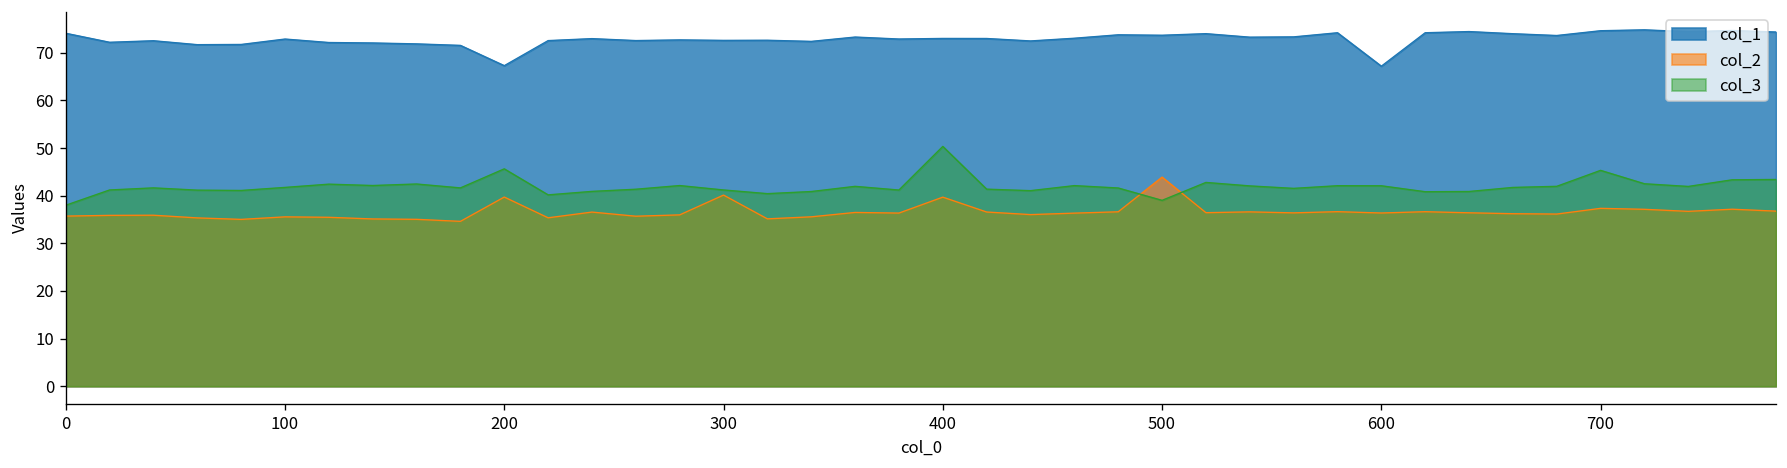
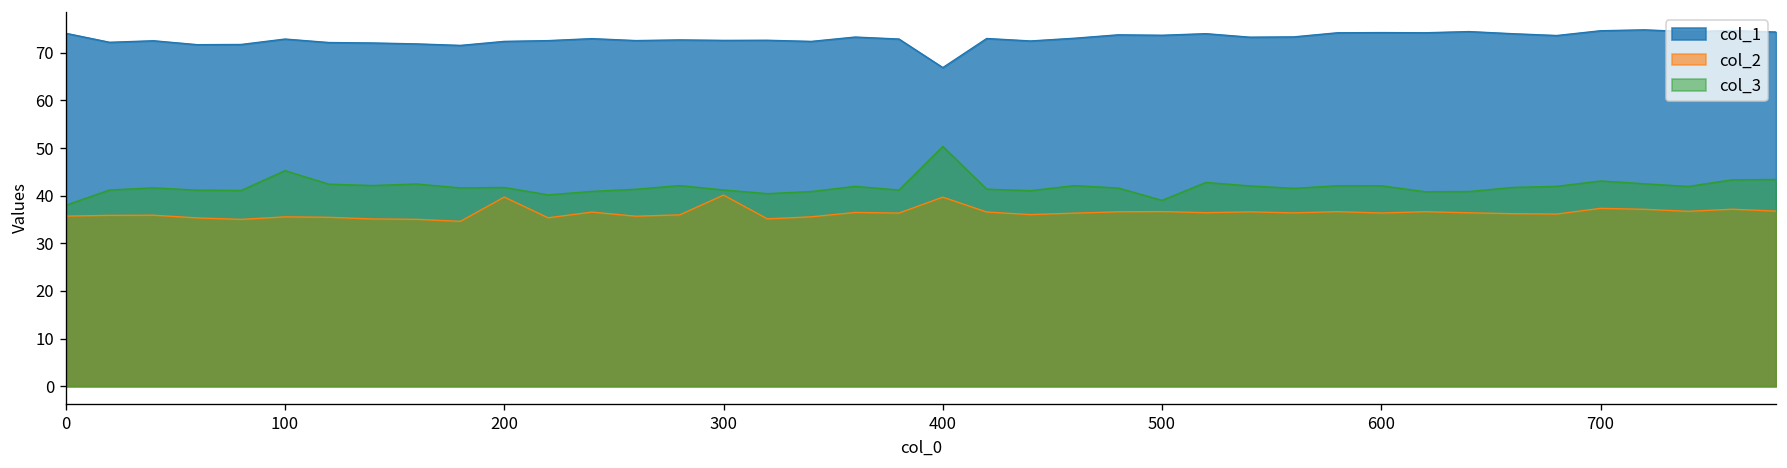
  {
    "col_1": {
      "0": 74,
      "100": 73,
-     "200": 67,
+     "200": 72,
      "300": 73,
-     "400": 73,
+     "400": 67,
      "500": 74,
-     "600": 67,
+     "600": 74,
      "700": 75
    },
    "col_2": {
      "0": 36,
      "100": 36,
      "200": 40,
      "300": 40,
      "400": 40,
-     "500": 44,
+     "500": 37,
      "600": 36,
      "700": 37
    },
    "col_3": {
      "0": 38,
-     "100": 42,
-     "200": 46,
+     "100": 45,
+     "200": 42,
      "300": 41,
      "400": 50,
      "500": 39,
      "600": 42,
-     "700": 45
+     "700": 43
    }
  }
